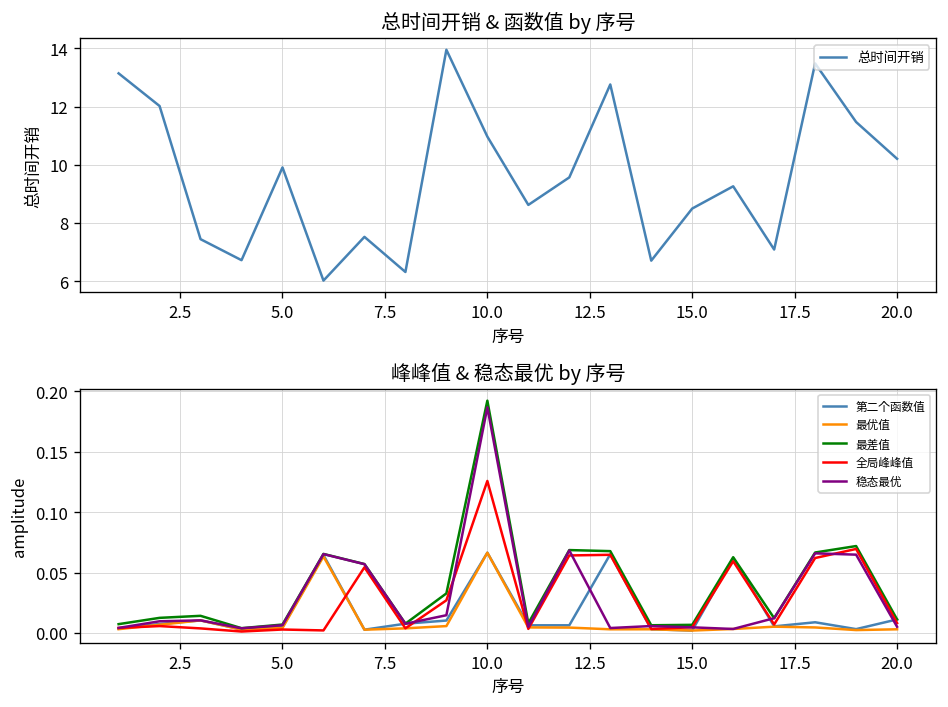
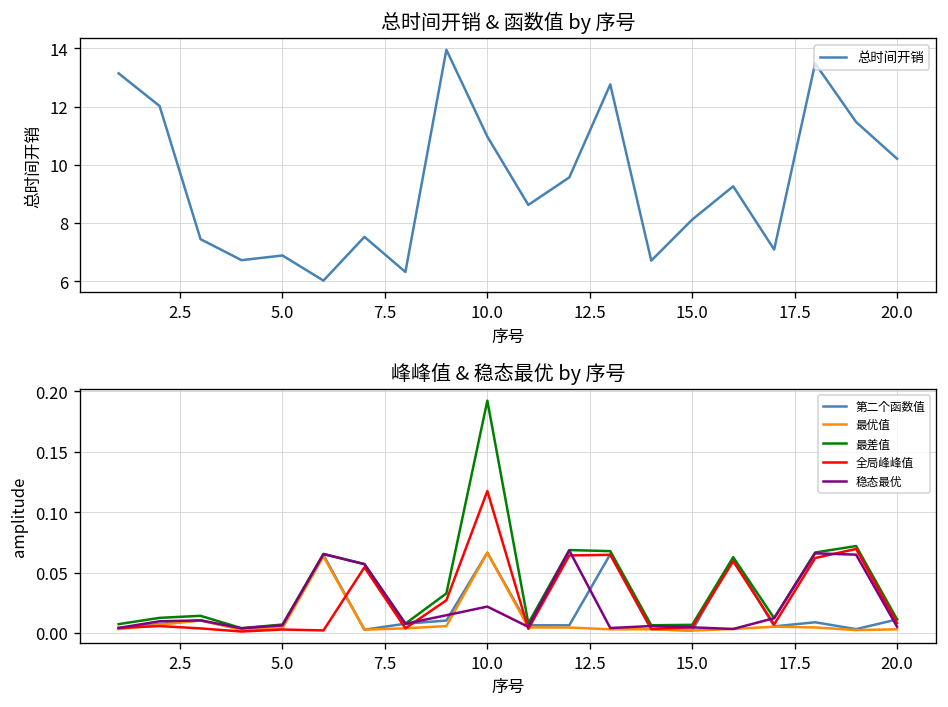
  {
    "总时间开销 & 函数值 by 序号": {
-     "5.0": 9.9,
+     "5.0": 6.9,
      "10.0": 11.0,
-     "15.0": 8.5,
+     "15.0": 8.1,
      "20.0": 10.2
    },
    "峰峰值 & 稳态最优 by 序号": {
      "最差值": {
        "10.0": 0.192
      },
      "全局峰峰值": {
-       "10.0": 0.126,
+       "10.0": 0.118,
        "20.0": 0.008
      },
      "稳态最优": {
-       "10.0": 0.187
+       "10.0": 0.022
      }
    }
  }
